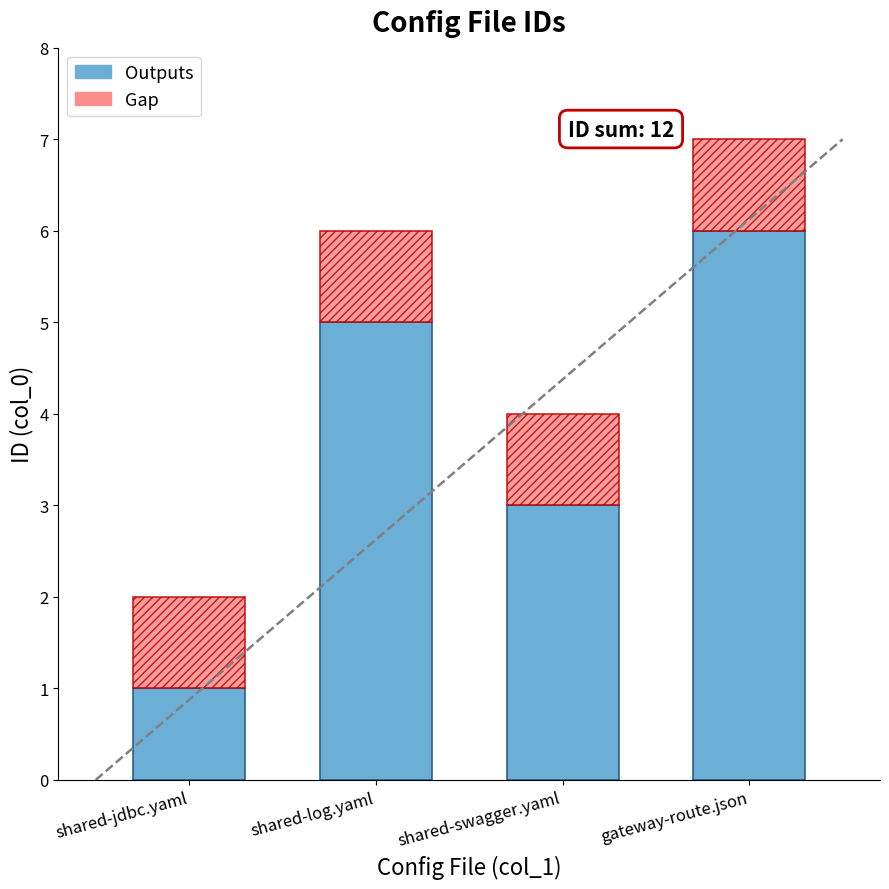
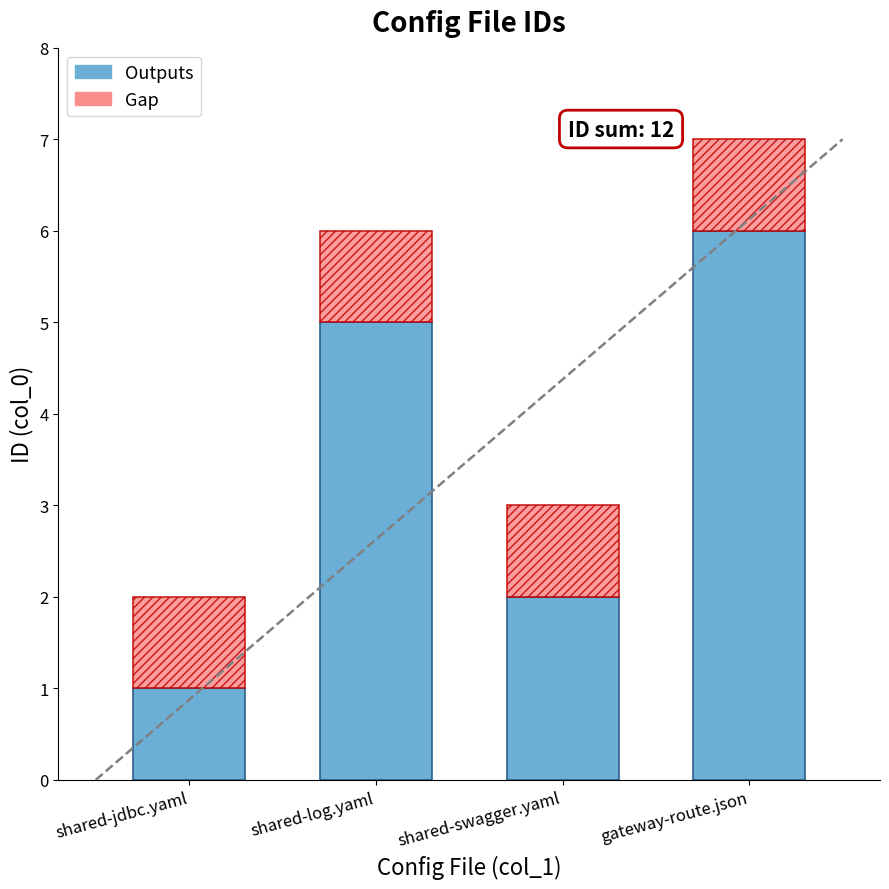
  {
    "Outputs": {
      "shared-jdbc.yaml": 1,
      "shared-log.yaml": 5,
-     "shared-swagger.yaml": 3,
+     "shared-swagger.yaml": 2,
      "gateway-route.json": 6
    },
    "Gap": {
      "shared-jdbc.yaml": 1,
      "shared-log.yaml": 1,
      "shared-swagger.yaml": 1,
      "gateway-route.json": 1
    }
  }
